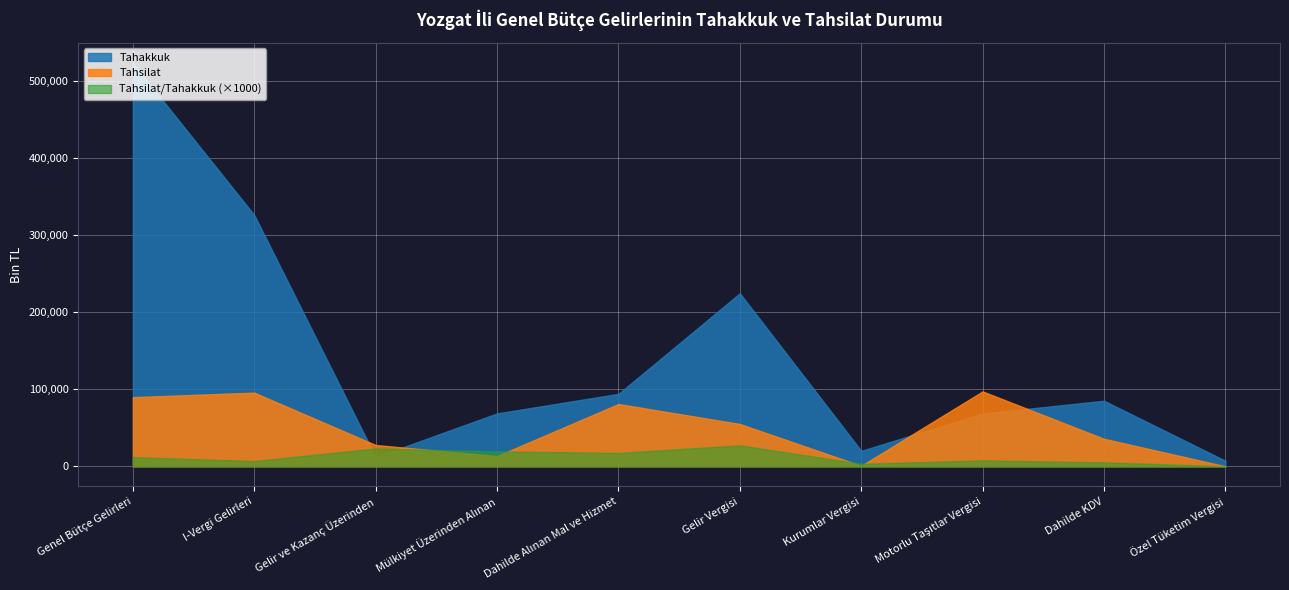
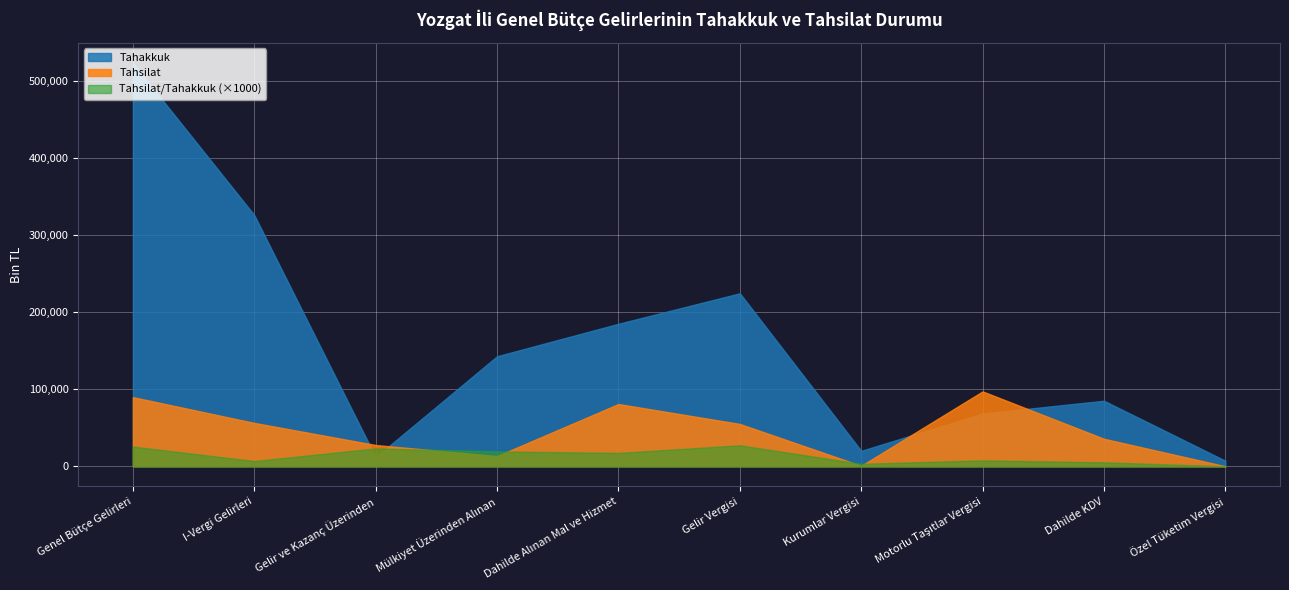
  {
    "Tahakkuk": {
      "I-Vergi Gelirleri": "330,000",
      "Gelir ve Kazanç Üzerinden": "10,000",
-     "Mülkiyet Üzerinden Alınan": "70,000",
-     "Dahilde Alınan Mal ve Hizmet": "90,000",
+     "Mülkiyet Üzerinden Alınan": "140,000",
+     "Dahilde Alınan Mal ve Hizmet": "180,000",
      "Gelir Vergisi": "220,000",
      "Kurumlar Vergisi": "20,000",
      "Motorlu Taşıtlar Vergisi": "70,000",
      "Dahilde KDV": "80,000",
      "Özel Tüketim Vergisi": "10,000"
    },
    "Tahsilat": {
      "Genel Bütçe Gelirleri": "90,000",
-     "I-Vergi Gelirleri": "100,000",
+     "I-Vergi Gelirleri": "60,000",
      "Gelir ve Kazanç Üzerinden": "30,000",
      "Mülkiyet Üzerinden Alınan": "10,000",
      "Dahilde Alınan Mal ve Hizmet": "80,000",
      "Gelir Vergisi": "50,000",
      "Motorlu Taşıtlar Vergisi": "100,000",
      "Dahilde KDV": "40,000"
    },
    "Tahsilat/Tahakkuk (×1000)": {
-     "Genel Bütçe Gelirleri": "10,000",
+     "Genel Bütçe Gelirleri": "30,000",
      "I-Vergi Gelirleri": "10,000",
      "Gelir ve Kazanç Üzerinden": "20,000",
      "Mülkiyet Üzerinden Alınan": "20,000",
      "Dahilde Alınan Mal ve Hizmet": "20,000",
      "Gelir Vergisi": "30,000",
      "Motorlu Taşıtlar Vergisi": "10,000",
      "Dahilde KDV": "10,000"
    }
  }
